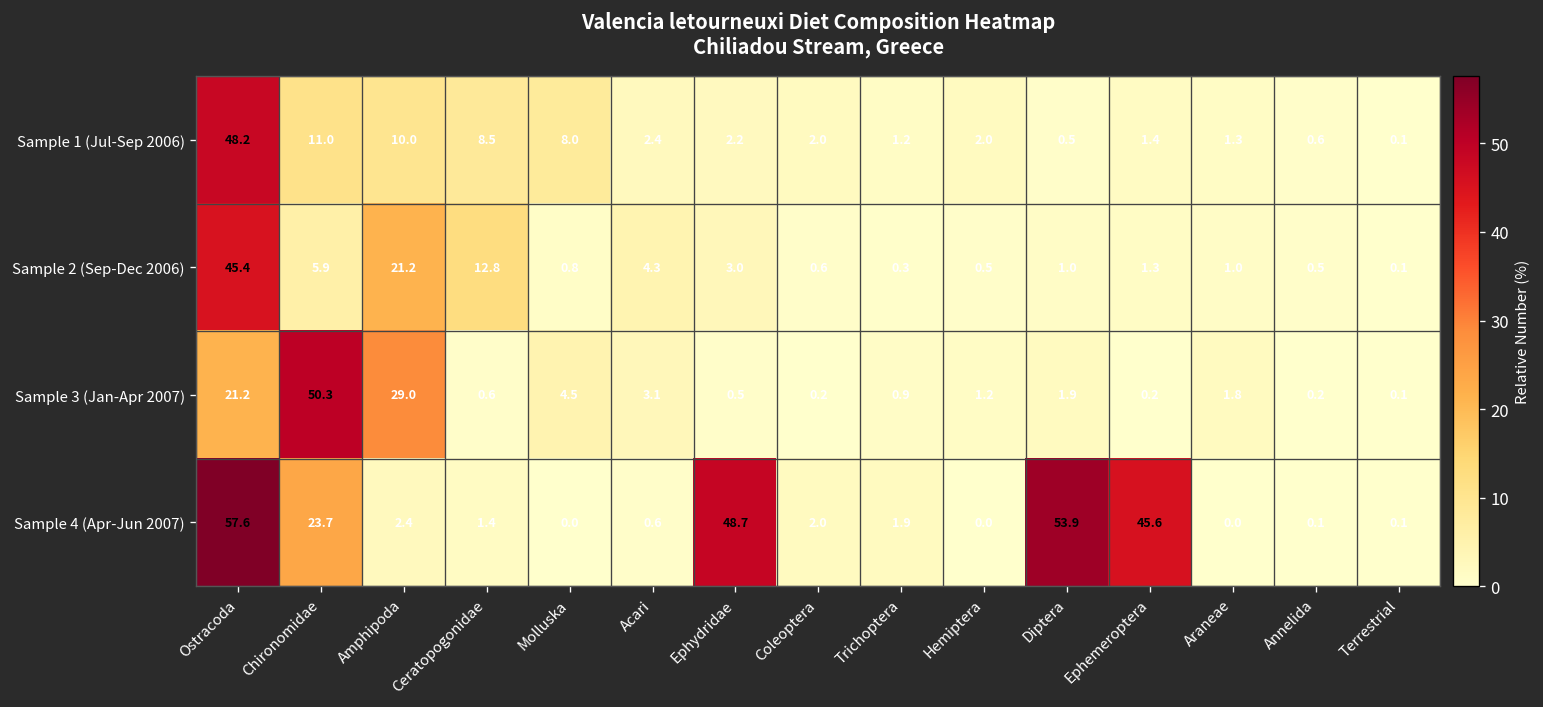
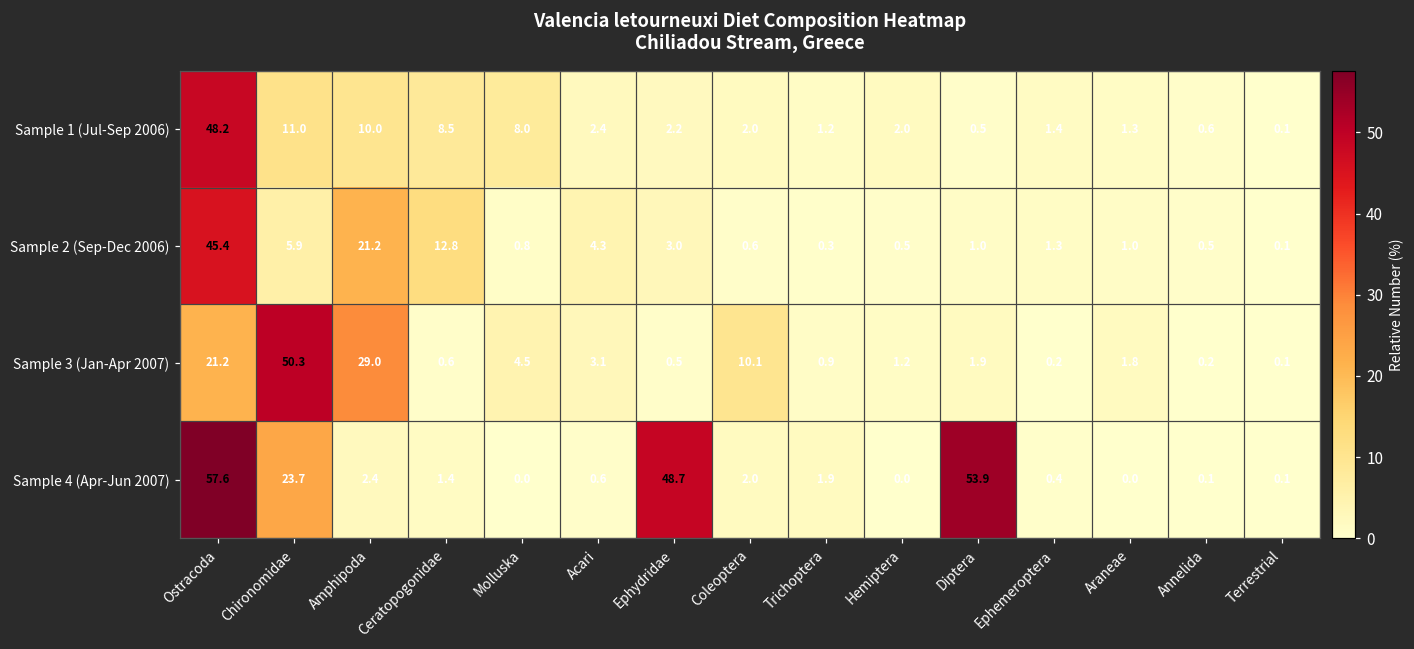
  {
    "Sample 1 (Jul-Sep 2006)": {
      "Ostracoda": 48.2,
      "Chironomidae": 11.0,
      "Amphipoda": 10.0,
      "Ceratopogonidae": 8.5,
      "Molluska": 8.0,
      "Acari": 2.4,
      "Ephydridae": 2.2,
      "Coleoptera": 2.0,
      "Trichoptera": 1.2,
      "Hemiptera": 2.0,
      "Diptera": 0.5,
      "Ephemeroptera": 1.4,
      "Araneae": 1.3,
      "Annelida": 0.6,
      "Terrestrial": 0.1
    },
    "Sample 2 (Sep-Dec 2006)": {
      "Ostracoda": 45.4,
      "Chironomidae": 5.9,
      "Amphipoda": 21.2,
      "Ceratopogonidae": 12.8,
      "Molluska": 0.8,
      "Acari": 4.3,
      "Ephydridae": 3.0,
      "Coleoptera": 0.6,
      "Trichoptera": 0.3,
      "Hemiptera": 0.5,
      "Diptera": 1.0,
      "Ephemeroptera": 1.3,
      "Araneae": 1.0,
      "Annelida": 0.5,
      "Terrestrial": 0.1
    },
    "Sample 3 (Jan-Apr 2007)": {
      "Ostracoda": 21.2,
      "Chironomidae": 50.3,
      "Amphipoda": 29.0,
      "Ceratopogonidae": 0.6,
      "Molluska": 4.5,
      "Acari": 3.1,
      "Ephydridae": 0.5,
-     "Coleoptera": 0.2,
+     "Coleoptera": 10.1,
      "Trichoptera": 0.9,
      "Hemiptera": 1.2,
      "Diptera": 1.9,
      "Ephemeroptera": 0.2,
      "Araneae": 1.8,
      "Annelida": 0.2,
      "Terrestrial": 0.1
    },
    "Sample 4 (Apr-Jun 2007)": {
      "Ostracoda": 57.6,
      "Chironomidae": 23.7,
      "Amphipoda": 2.4,
      "Ceratopogonidae": 1.4,
      "Molluska": 0.0,
      "Acari": 0.6,
      "Ephydridae": 48.7,
      "Coleoptera": 2.0,
      "Trichoptera": 1.9,
      "Hemiptera": 0.0,
      "Diptera": 53.9,
-     "Ephemeroptera": 45.6,
+     "Ephemeroptera": 0.4,
      "Araneae": 0.0,
      "Annelida": 0.1,
      "Terrestrial": 0.1
    }
  }
